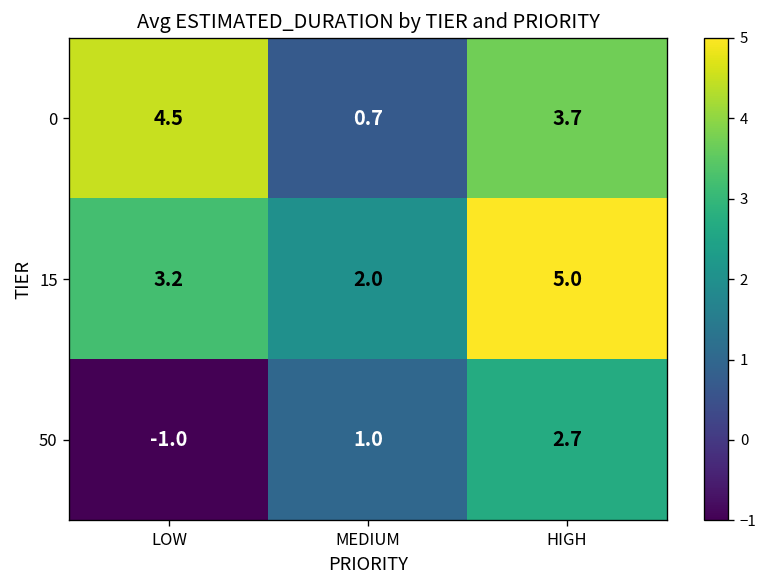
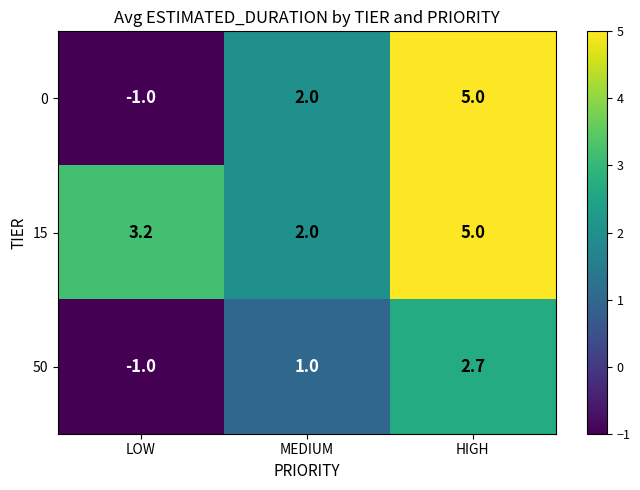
  {
    "0": {
-     "LOW": 4.5,
-     "MEDIUM": 0.7,
-     "HIGH": 3.7
+     "LOW": -1.0,
+     "MEDIUM": 2.0,
+     "HIGH": 5.0
    },
    "15": {
      "LOW": 3.2,
      "MEDIUM": 2.0,
      "HIGH": 5.0
    },
    "50": {
      "LOW": -1.0,
      "MEDIUM": 1.0,
      "HIGH": 2.7
    }
  }
